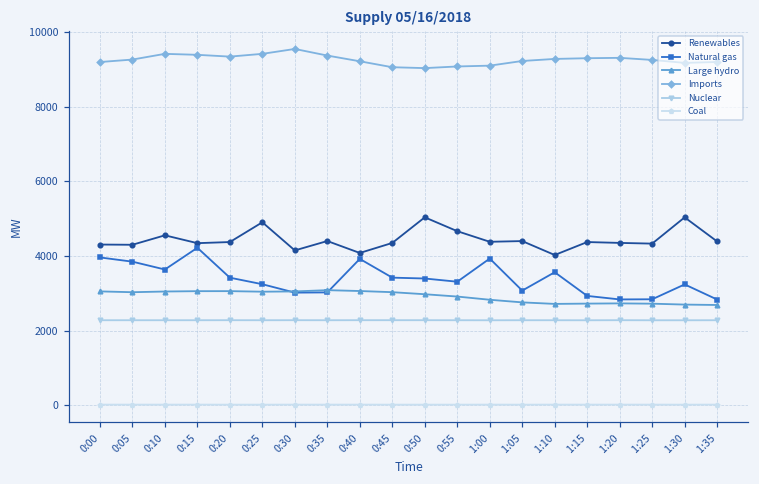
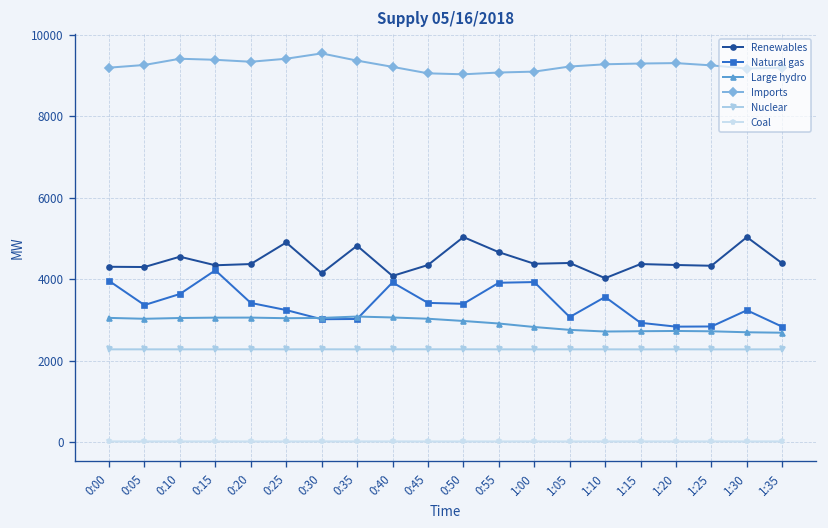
  {
    "Renewables": {
      "0:00": 4300,
      "0:05": 4300,
      "0:10": 4600,
      "0:15": 4300,
      "0:20": 4400,
      "0:25": 4900,
      "0:30": 4200,
-     "0:35": 4400,
+     "0:35": 4800,
      "0:40": 4100,
      "0:45": 4400,
      "0:50": 5000,
      "0:55": 4700,
      "1:00": 4400,
      "1:05": 4400,
      "1:10": 4000,
      "1:15": 4400,
      "1:20": 4400,
      "1:25": 4300,
      "1:30": 5000,
      "1:35": 4400
    },
    "Natural gas": {
      "0:00": 4000,
-     "0:05": 3800,
+     "0:05": 3400,
      "0:10": 3600,
      "0:15": 4200,
      "0:20": 3400,
      "0:25": 3200,
      "0:40": 3900,
      "0:45": 3400,
      "0:50": 3400,
-     "0:55": 3300,
+     "0:55": 3900,
      "1:00": 3900,
      "1:05": 3100,
      "1:10": 3600,
      "1:15": 2900,
      "1:20": 2800,
      "1:25": 2800,
      "1:30": 3200,
      "1:35": 2800
    }
  }
